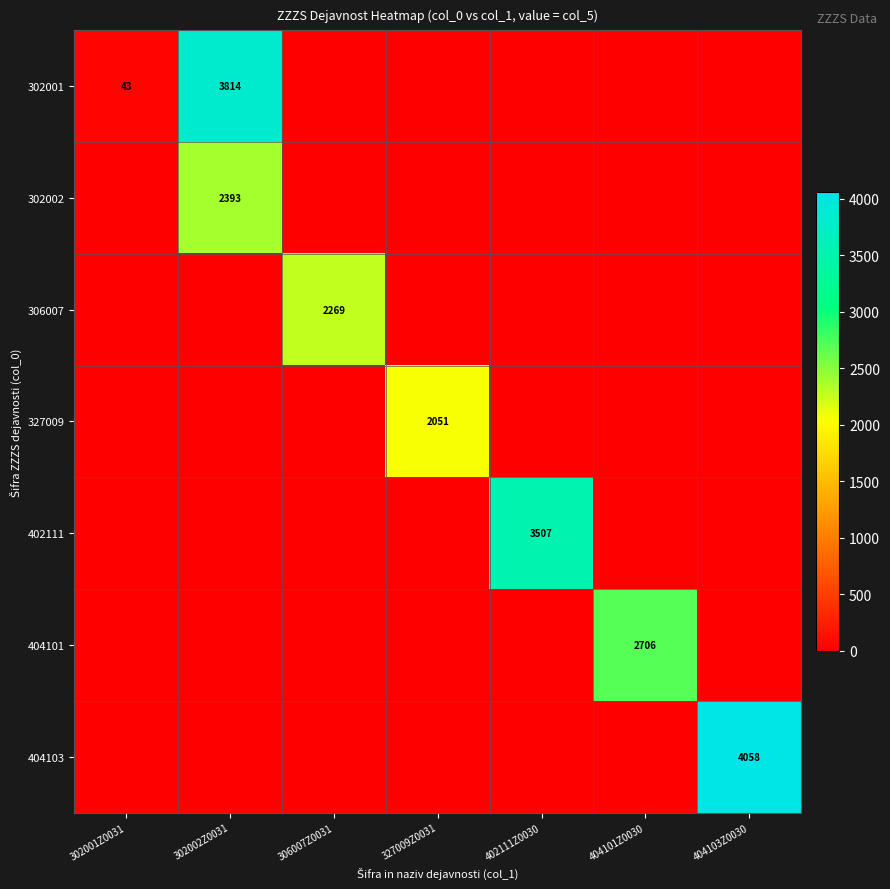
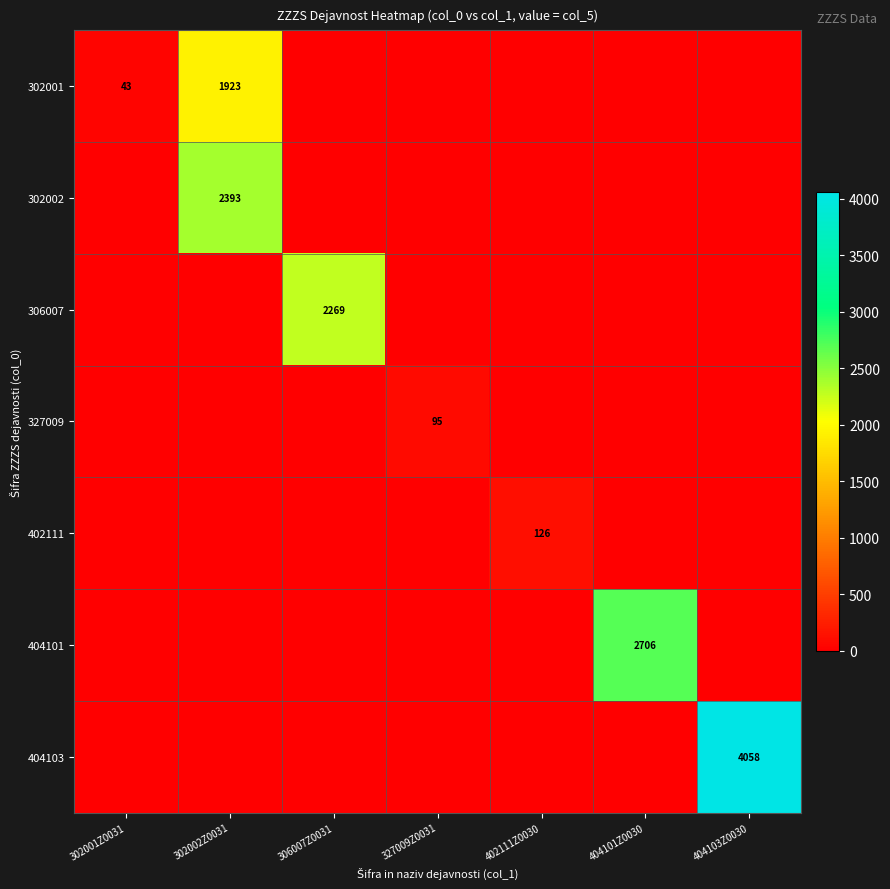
  {
    "302001": {
      "302001Z0031": 43,
-     "302002Z0031": 3814
+     "302002Z0031": 1923
    },
    "302002": {
      "302002Z0031": 2393
    },
    "306007": {
      "306007Z0031": 2269
    },
    "327009": {
-     "327009Z0031": 2051
+     "327009Z0031": 95
    },
    "402111": {
-     "402111Z0030": 3507
+     "402111Z0030": 126
    },
    "404101": {
      "404101Z0030": 2706
    },
    "404103": {
      "404103Z0030": 4058
    }
  }
